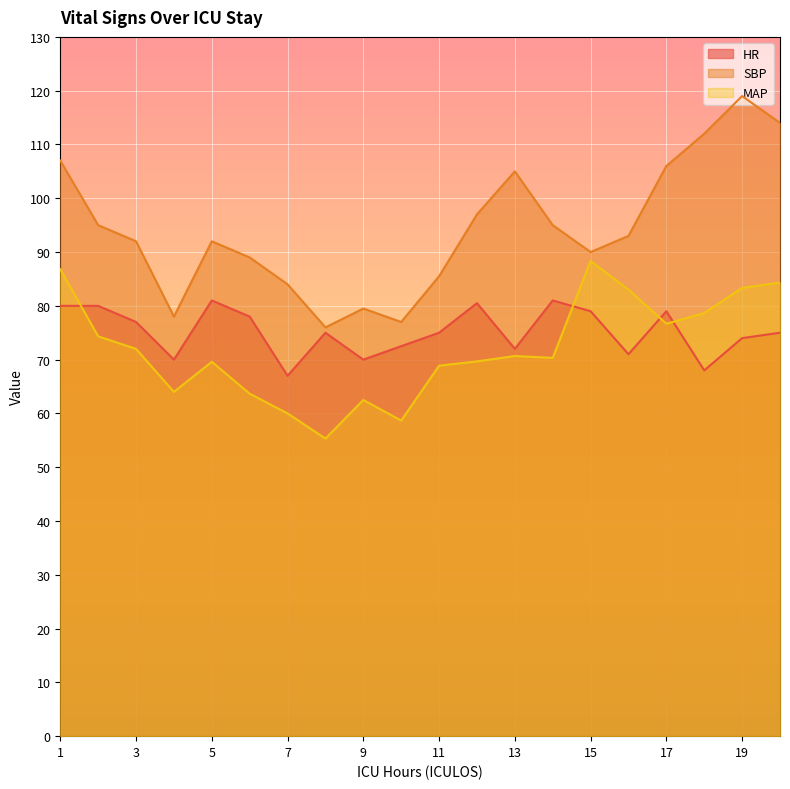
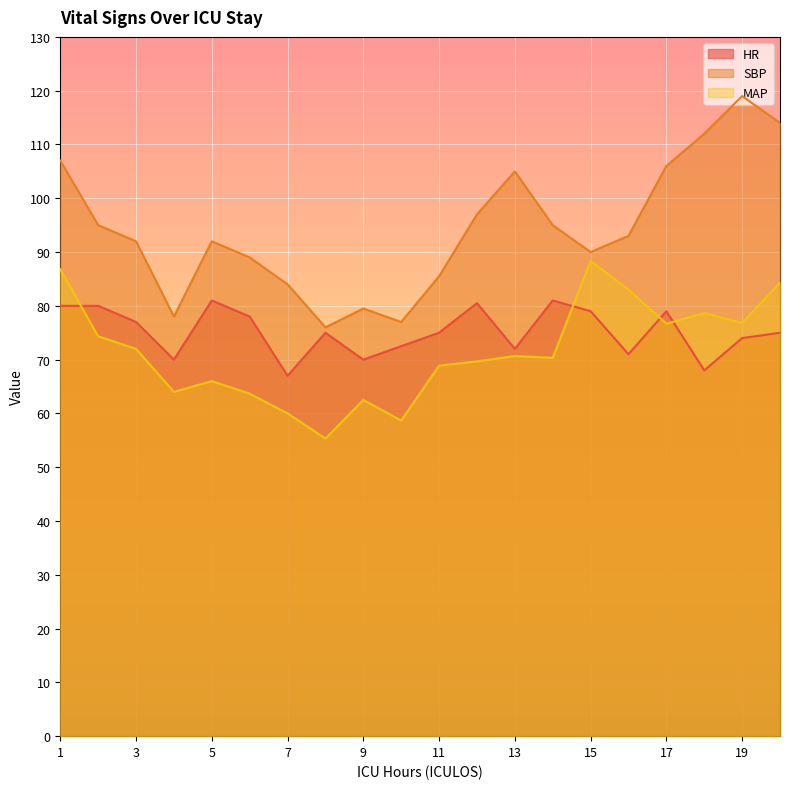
  {
    "MAP": {
      "1": 87,
      "3": 72,
-     "5": 70,
+     "5": 66,
      "7": 60,
      "9": 63,
      "11": 69,
      "13": 71,
      "15": 88,
      "17": 77,
-     "19": 83
+     "19": 77
    }
  }
